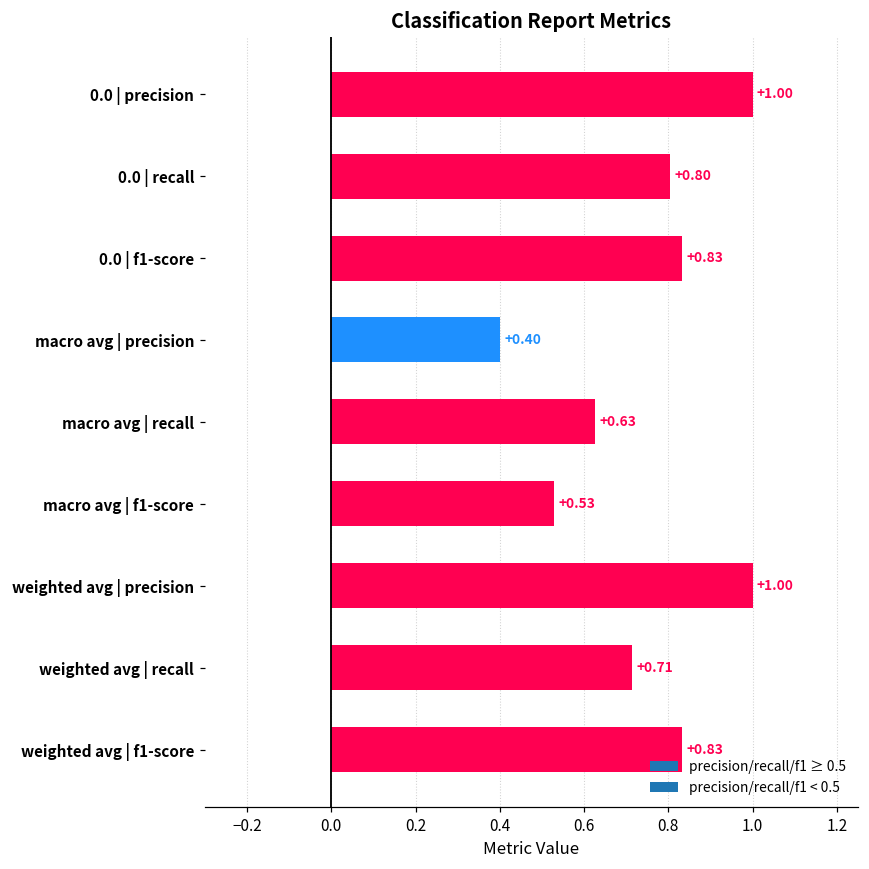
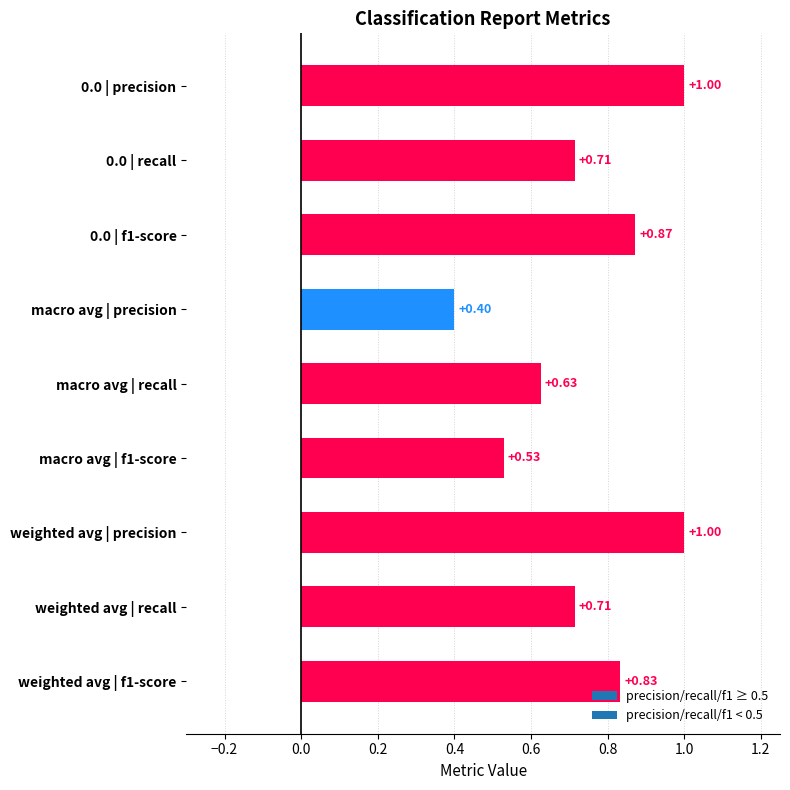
  {
    "0.0 | precision": "+1.00",
-   "0.0 | recall": "+0.80",
-   "0.0 | f1-score": "+0.83",
+   "0.0 | recall": "+0.71",
+   "0.0 | f1-score": "+0.87",
    "macro avg | precision": "+0.40",
    "macro avg | recall": "+0.63",
    "macro avg | f1-score": "+0.53",
    "weighted avg | precision": "+1.00",
    "weighted avg | recall": "+0.71",
    "weighted avg | f1-score": "+0.83"
  }
